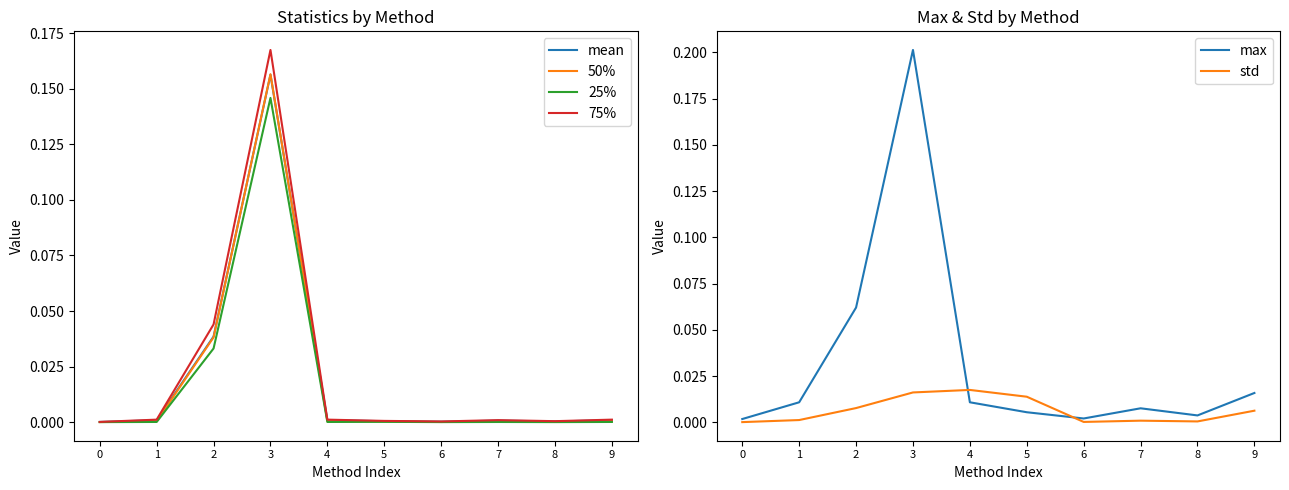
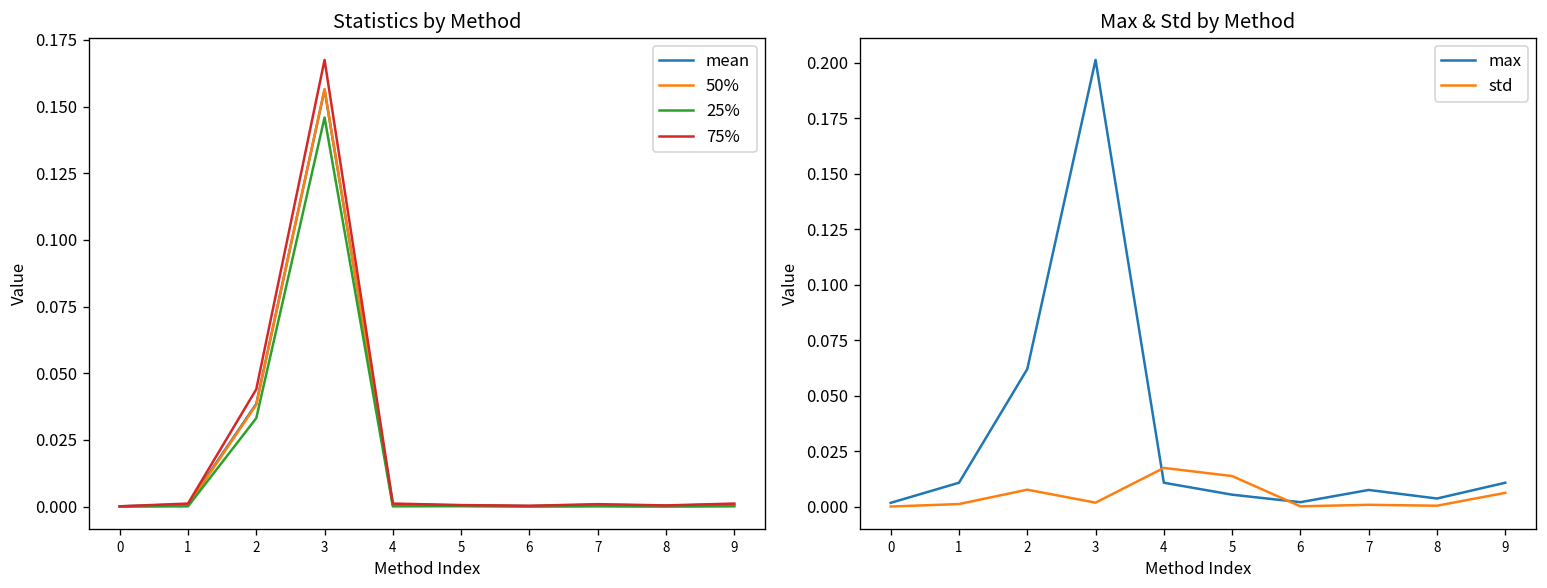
  {
    "Statistics by Method": {
      "25%": {
        "2": 0.033,
        "3": 0.146
      },
      "75%": {
        "2": 0.044,
        "3": 0.167
      }
    },
    "Max & Std by Method": {
      "max": {
        "0": 0.002,
        "1": 0.011,
        "2": 0.062,
        "3": 0.201,
        "4": 0.011,
        "5": 0.005,
        "6": 0.002,
        "7": 0.008,
        "8": 0.004,
-       "9": 0.016
+       "9": 0.011
      },
      "std": {
        "0": 0.000,
        "1": 0.001,
        "2": 0.008,
-       "3": 0.016,
+       "3": 0.002,
        "4": 0.018,
        "5": 0.014,
        "6": 0.000,
        "7": 0.001,
        "8": 0.001,
        "9": 0.006
      }
    }
  }
